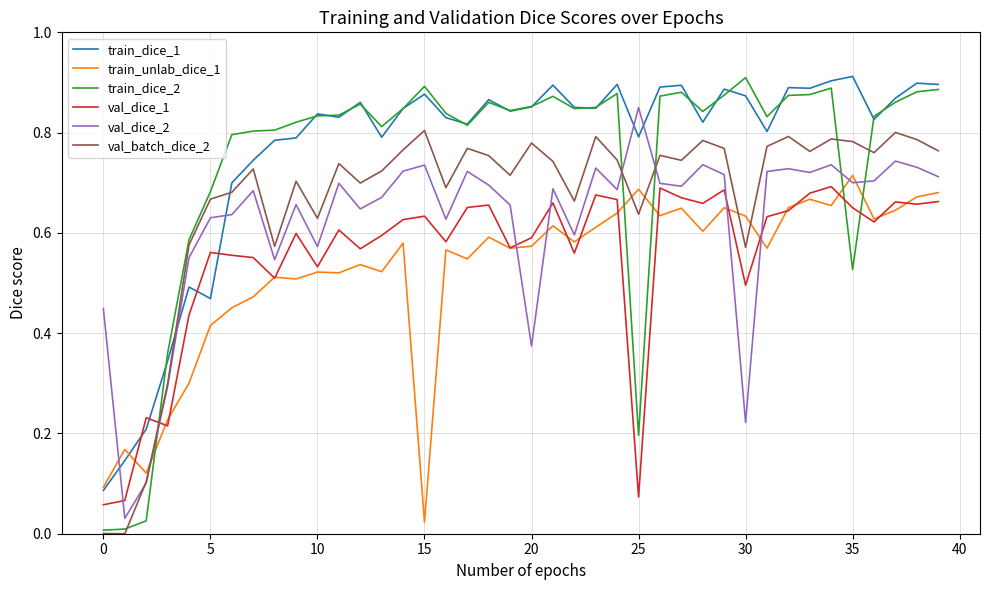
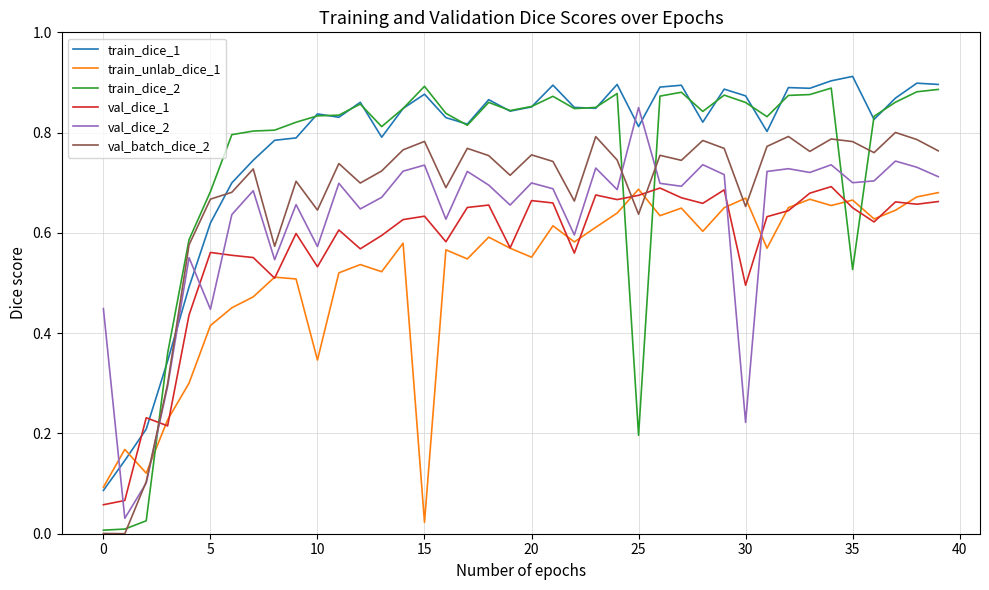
  {
    "train_dice_1": {
      "0": 0.09,
-     "5": 0.47,
+     "5": 0.62,
      "15": 0.88,
-     "25": 0.79,
+     "25": 0.81,
      "30": 0.87,
      "35": 0.91
    },
    "train_unlab_dice_1": {
      "0": 0.09,
      "5": 0.42,
-     "10": 0.52,
+     "10": 0.35,
      "15": 0.02,
-     "20": 0.57,
+     "20": 0.55,
      "25": 0.69,
-     "30": 0.63,
-     "35": 0.71
+     "30": 0.67,
+     "35": 0.67
    },
    "train_dice_2": {
      "0": 0.01,
      "5": 0.68,
      "15": 0.89,
      "25": 0.20,
-     "30": 0.91,
+     "30": 0.86,
      "35": 0.53
    },
    "val_dice_1": {
      "0": 0.06,
      "5": 0.56,
      "10": 0.53,
      "15": 0.63,
-     "20": 0.59,
-     "25": 0.07,
+     "20": 0.66,
+     "25": 0.67,
      "30": 0.50,
      "35": 0.65
    },
    "val_dice_2": {
      "0": 0.45,
-     "5": 0.63,
+     "5": 0.45,
      "10": 0.57,
      "15": 0.74,
-     "20": 0.37,
+     "20": 0.70,
      "25": 0.85,
      "30": 0.22,
      "35": 0.70
    },
    "val_batch_dice_2": {
      "0": 0.00,
      "5": 0.67,
-     "10": 0.63,
-     "15": 0.80,
-     "20": 0.78,
+     "10": 0.65,
+     "15": 0.78,
+     "20": 0.76,
      "25": 0.64,
-     "30": 0.57,
+     "30": 0.65,
      "35": 0.78
    }
  }
